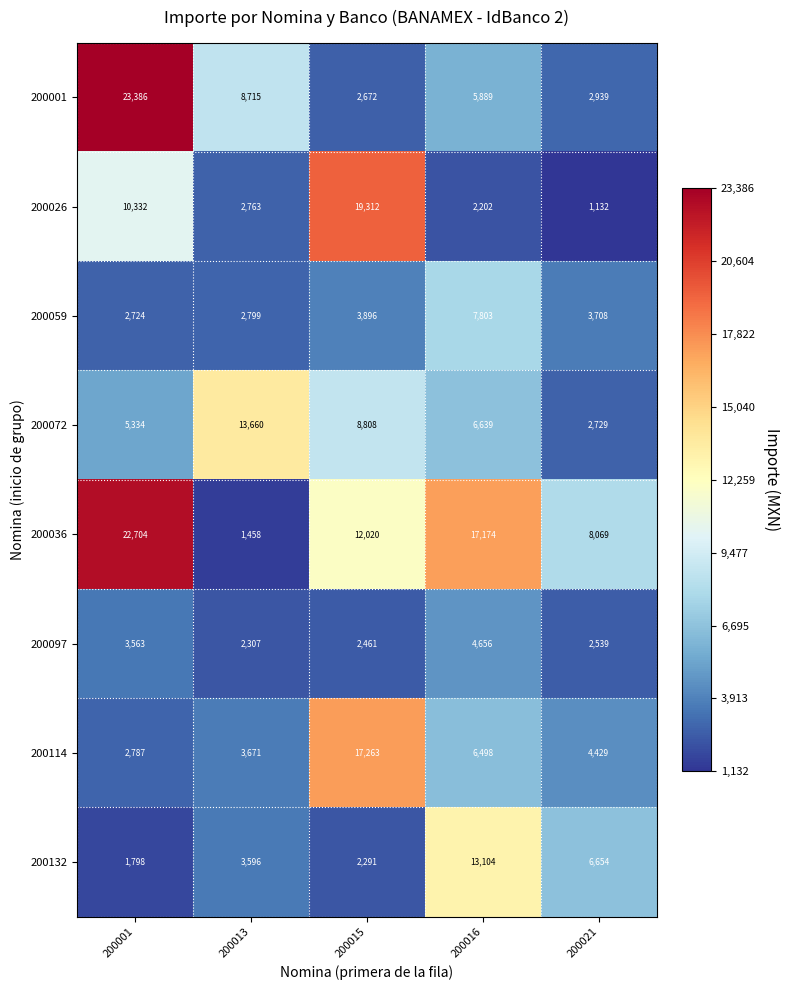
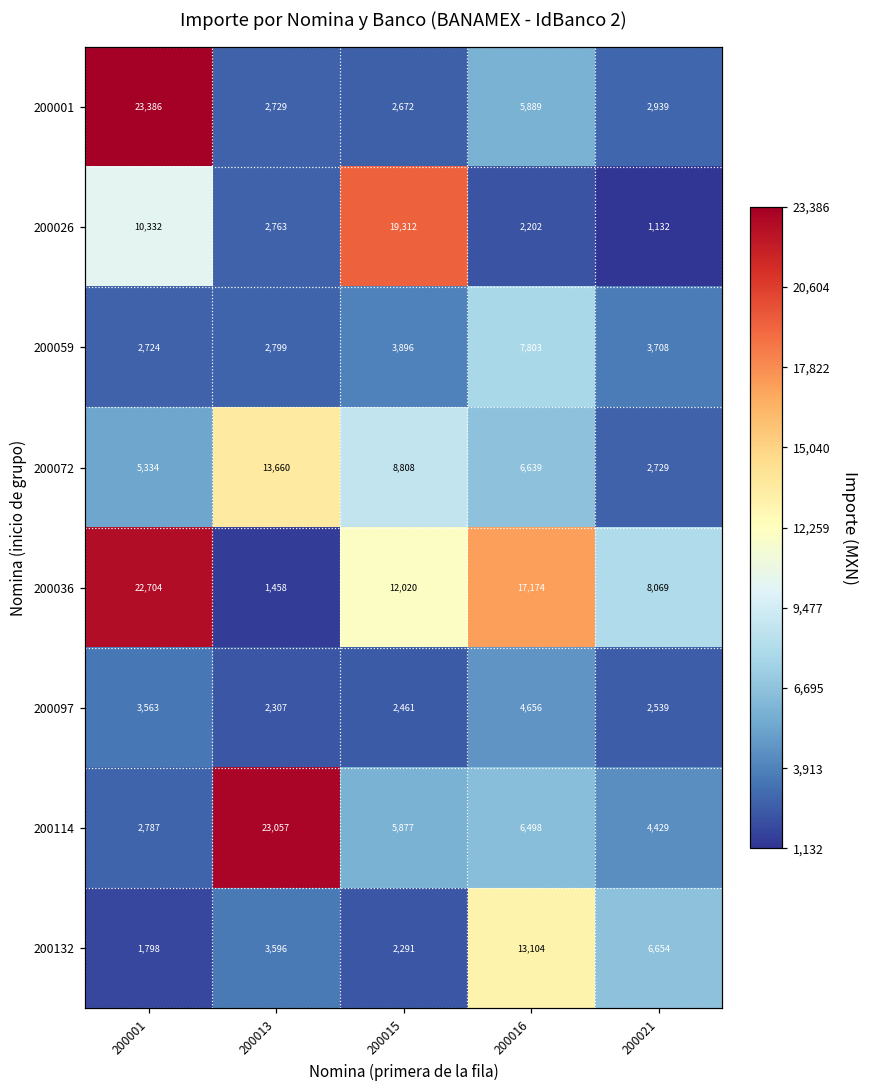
  {
    "200001": {
      "200001": "23,386",
-     "200013": "8,715",
+     "200013": "2,729",
      "200015": "2,672",
      "200016": "5,889",
      "200021": "2,939"
    },
    "200026": {
      "200001": "10,332",
      "200013": "2,763",
      "200015": "19,312",
      "200016": "2,202",
      "200021": "1,132"
    },
    "200059": {
      "200001": "2,724",
      "200013": "2,799",
      "200015": "3,896",
      "200016": "7,803",
      "200021": "3,708"
    },
    "200072": {
      "200001": "5,334",
      "200013": "13,660",
      "200015": "8,808",
      "200016": "6,639",
      "200021": "2,729"
    },
    "200036": {
      "200001": "22,704",
      "200013": "1,458",
      "200015": "12,020",
      "200016": "17,174",
      "200021": "8,069"
    },
    "200097": {
      "200001": "3,563",
      "200013": "2,307",
      "200015": "2,461",
      "200016": "4,656",
      "200021": "2,539"
    },
    "200114": {
      "200001": "2,787",
-     "200013": "3,671",
-     "200015": "17,263",
+     "200013": "23,057",
+     "200015": "5,877",
      "200016": "6,498",
      "200021": "4,429"
    },
    "200132": {
      "200001": "1,798",
      "200013": "3,596",
      "200015": "2,291",
      "200016": "13,104",
      "200021": "6,654"
    }
  }
